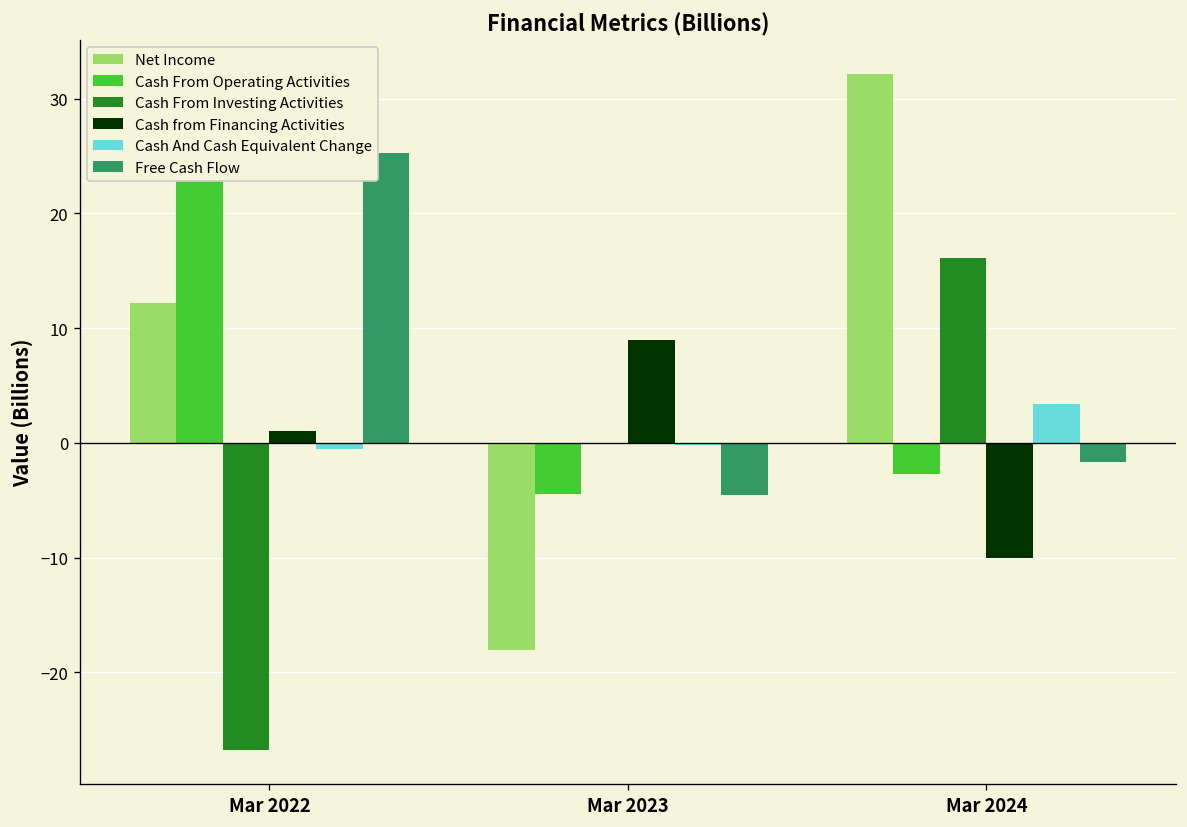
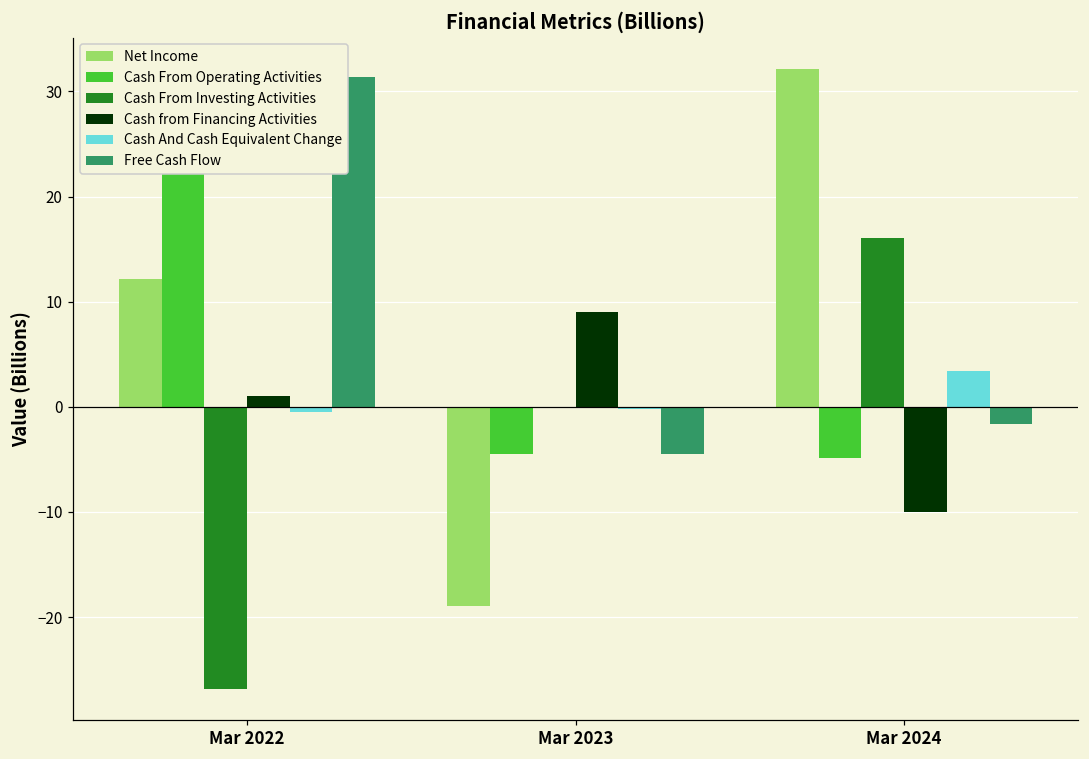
  {
    "Net Income": {
      "Mar 2022": 12,
-     "Mar 2023": -18,
+     "Mar 2023": -19,
      "Mar 2024": 32
    },
    "Cash From Operating Activities": {
      "Mar 2023": -5,
-     "Mar 2024": -3
+     "Mar 2024": -5
    },
    "Cash From Investing Activities": {
      "Mar 2022": -27,
      "Mar 2023": 0,
      "Mar 2024": 16
    },
    "Cash from Financing Activities": {
      "Mar 2022": 1,
      "Mar 2023": 9,
      "Mar 2024": -10
    },
    "Cash And Cash Equivalent Change": {
      "Mar 2022": -1,
      "Mar 2024": 3
    },
    "Free Cash Flow": {
-     "Mar 2022": 25,
+     "Mar 2022": 31,
      "Mar 2023": -5,
      "Mar 2024": -2
    }
  }
